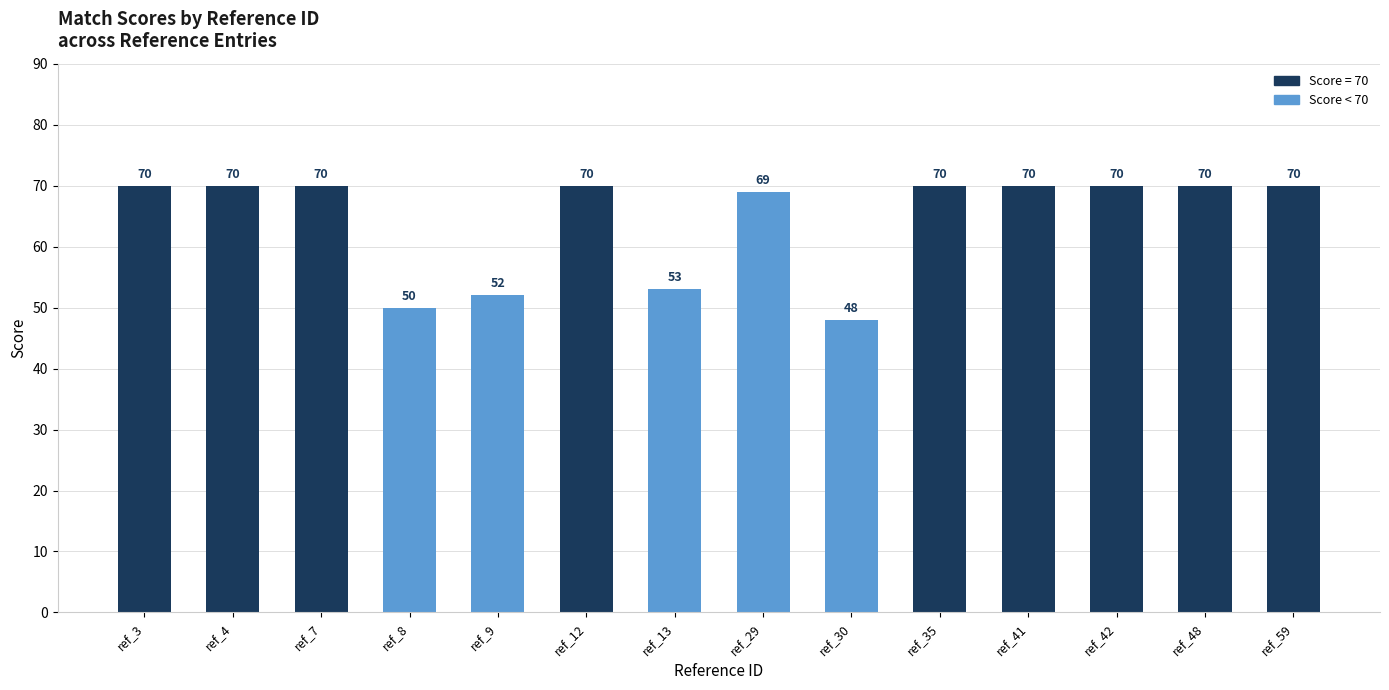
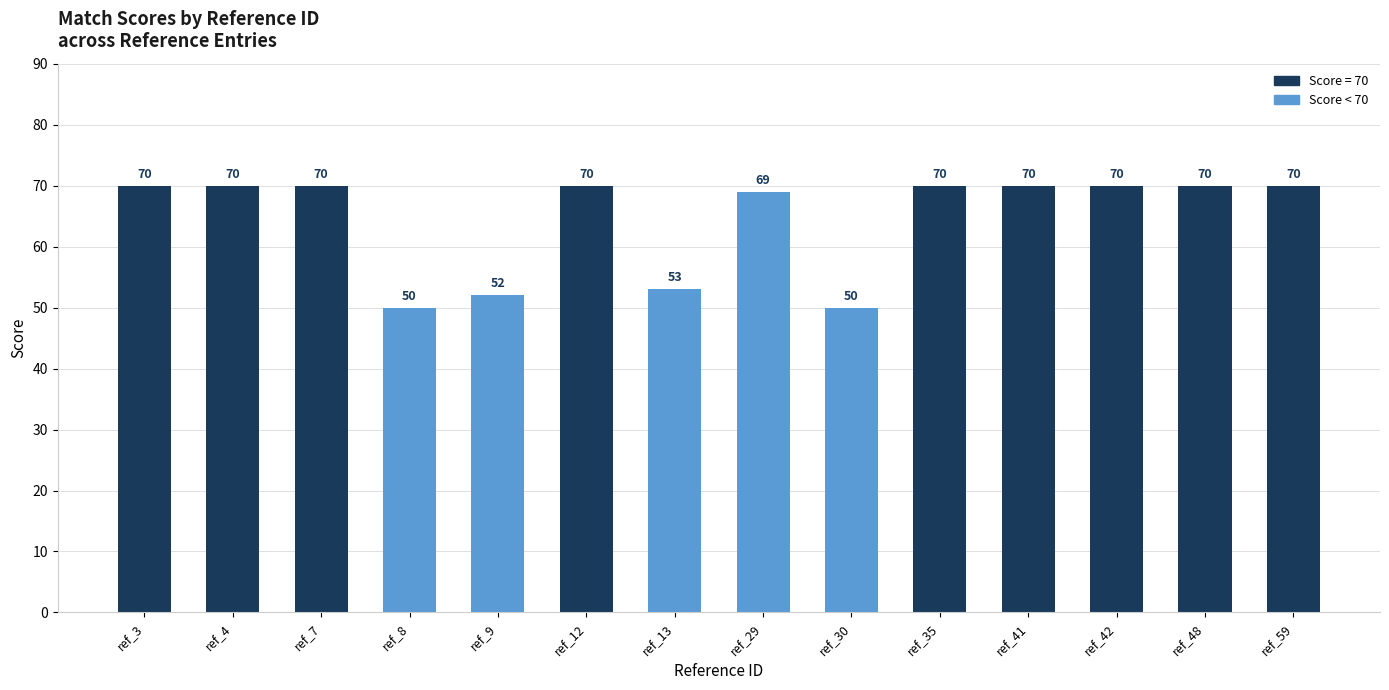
  {
    "ref_3": 70,
    "ref_4": 70,
    "ref_7": 70,
    "ref_8": 50,
    "ref_9": 52,
    "ref_12": 70,
    "ref_13": 53,
    "ref_29": 69,
-   "ref_30": 48,
+   "ref_30": 50,
    "ref_35": 70,
    "ref_41": 70,
    "ref_42": 70,
    "ref_48": 70,
    "ref_59": 70
  }
